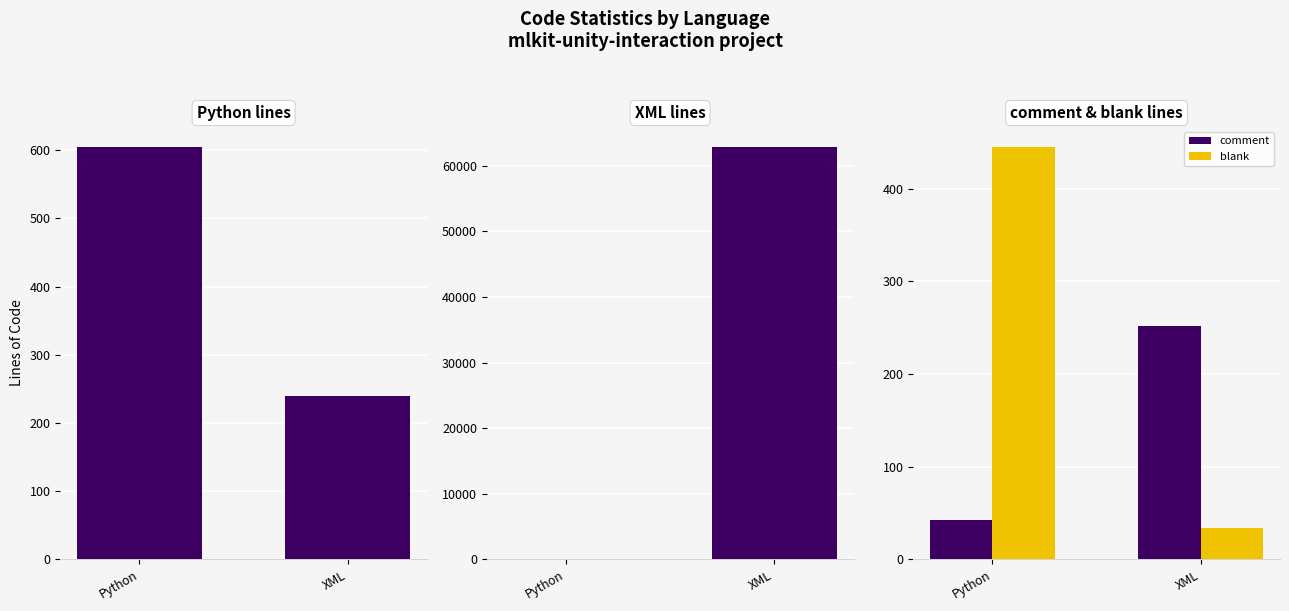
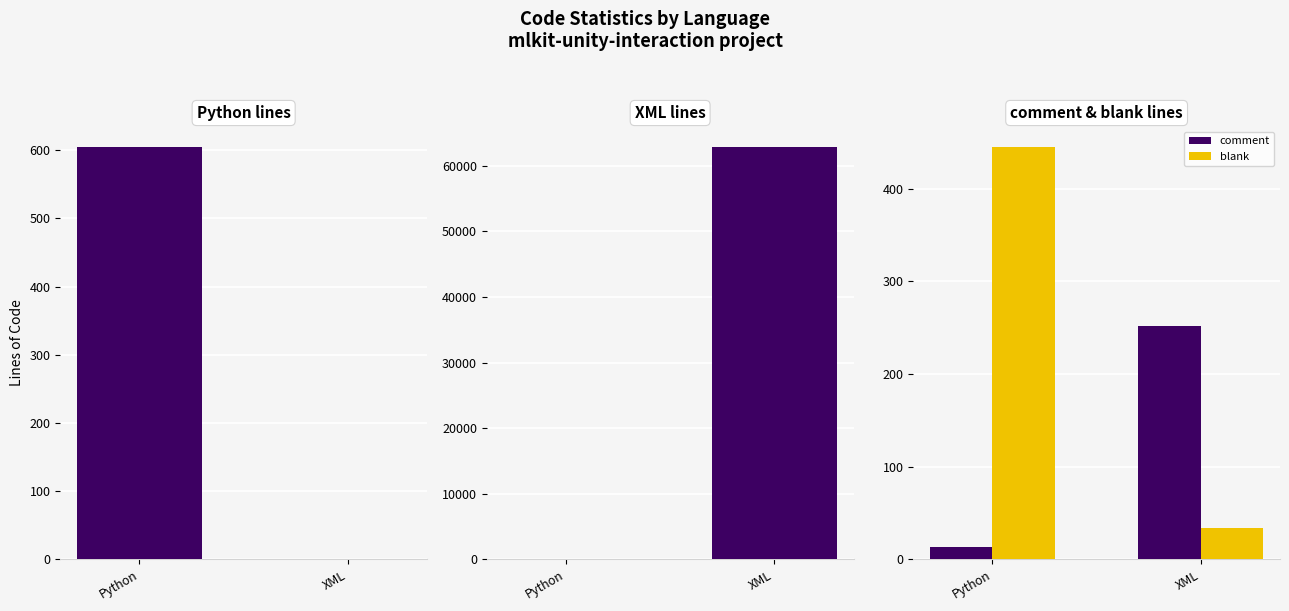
  {
    "Python lines": {
      "Python": 610,
-     "XML": 240
+     "XML": 0
    },
    "XML lines": {
      "Python": 0,
      "XML": 63000
    },
    "comment & blank lines": {
      "comment": {
-       "Python": 40,
+       "Python": 10,
        "XML": 250
      },
      "blank": {
        "Python": 450,
        "XML": 30
      }
    }
  }
